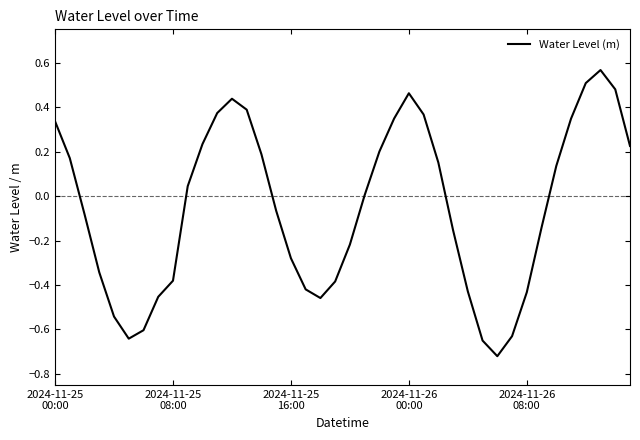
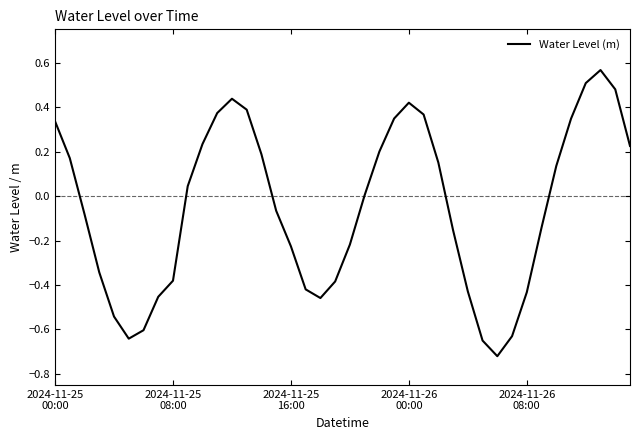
  {
    "2024-11-25 00:00": 0.34,
    "2024-11-25 08:00": -0.38,
-   "2024-11-25 16:00": -0.28,
-   "2024-11-26 00:00": 0.46,
+   "2024-11-25 16:00": -0.23,
+   "2024-11-26 00:00": 0.42,
    "2024-11-26 08:00": -0.43
  }
